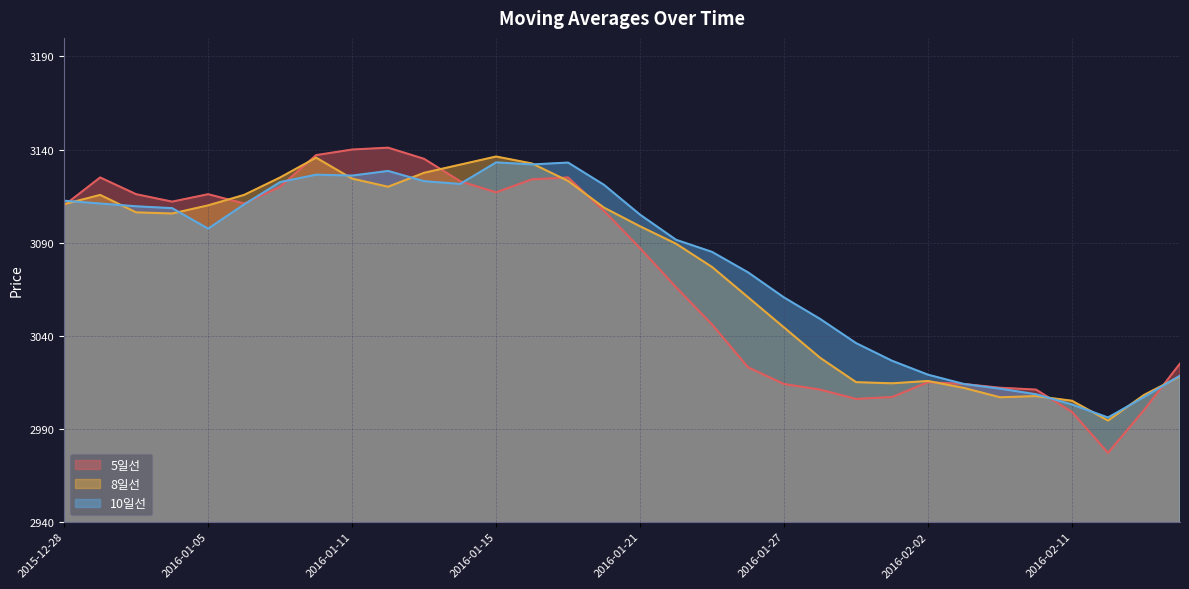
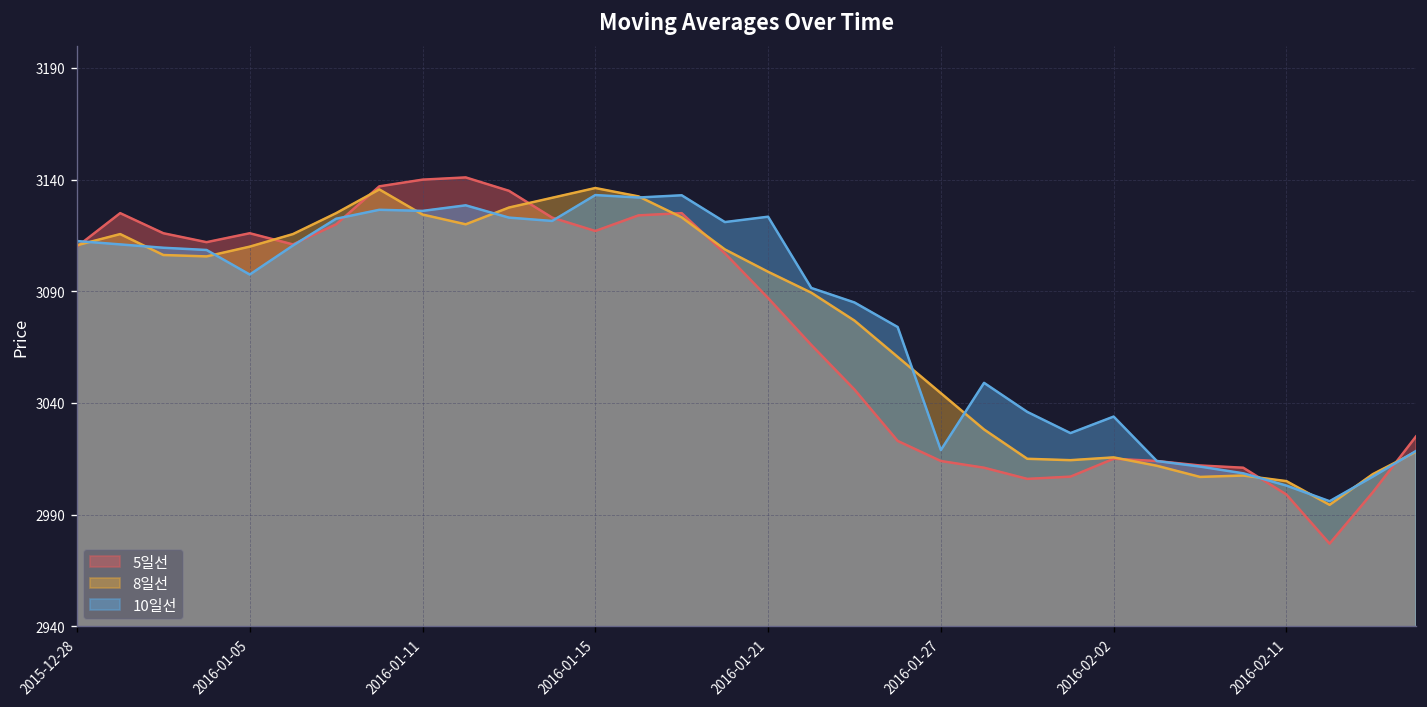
  {
    "10일선": {
      "2015-12-28": 3113,
      "2016-01-05": 3098,
      "2016-01-11": 3126,
      "2016-01-15": 3133,
-     "2016-01-21": 3105,
-     "2016-01-27": 3061,
-     "2016-02-02": 3019,
+     "2016-01-21": 3123,
+     "2016-01-27": 3019,
+     "2016-02-02": 3034,
      "2016-02-11": 3003
    }
  }
